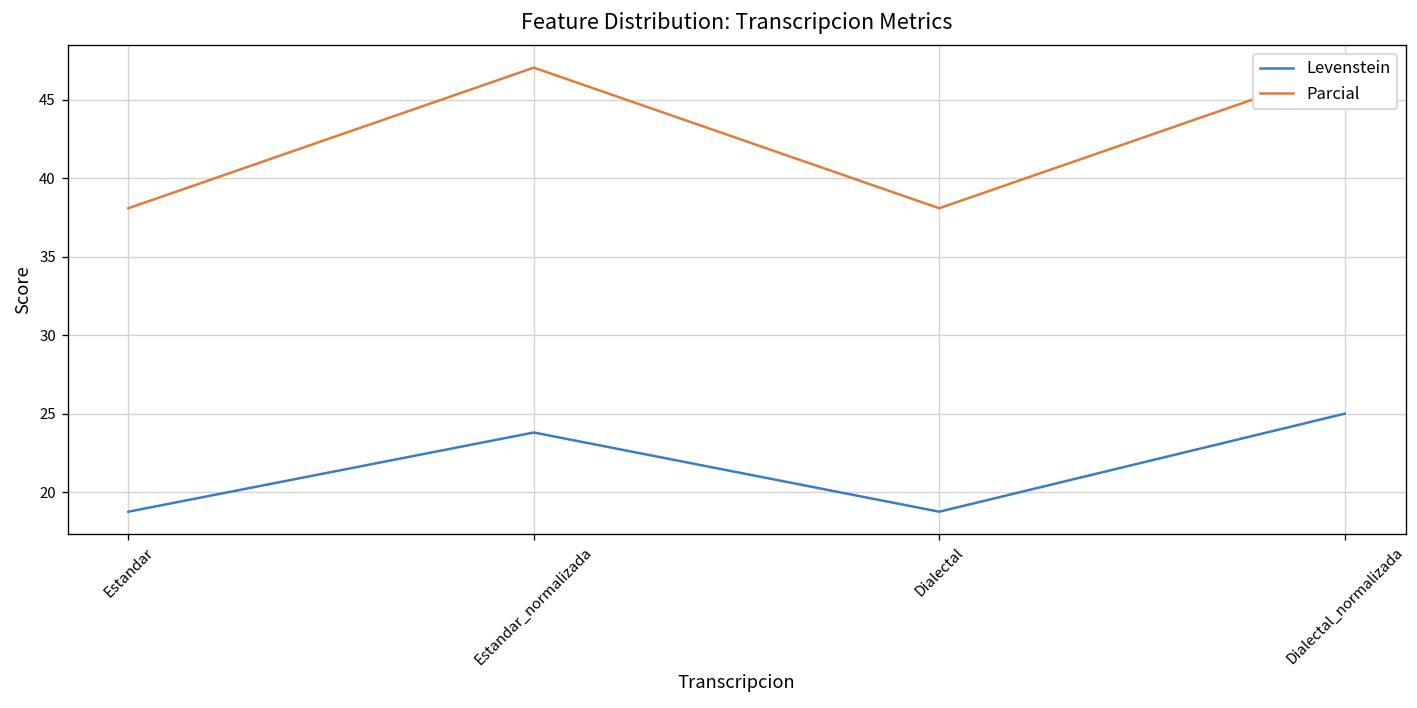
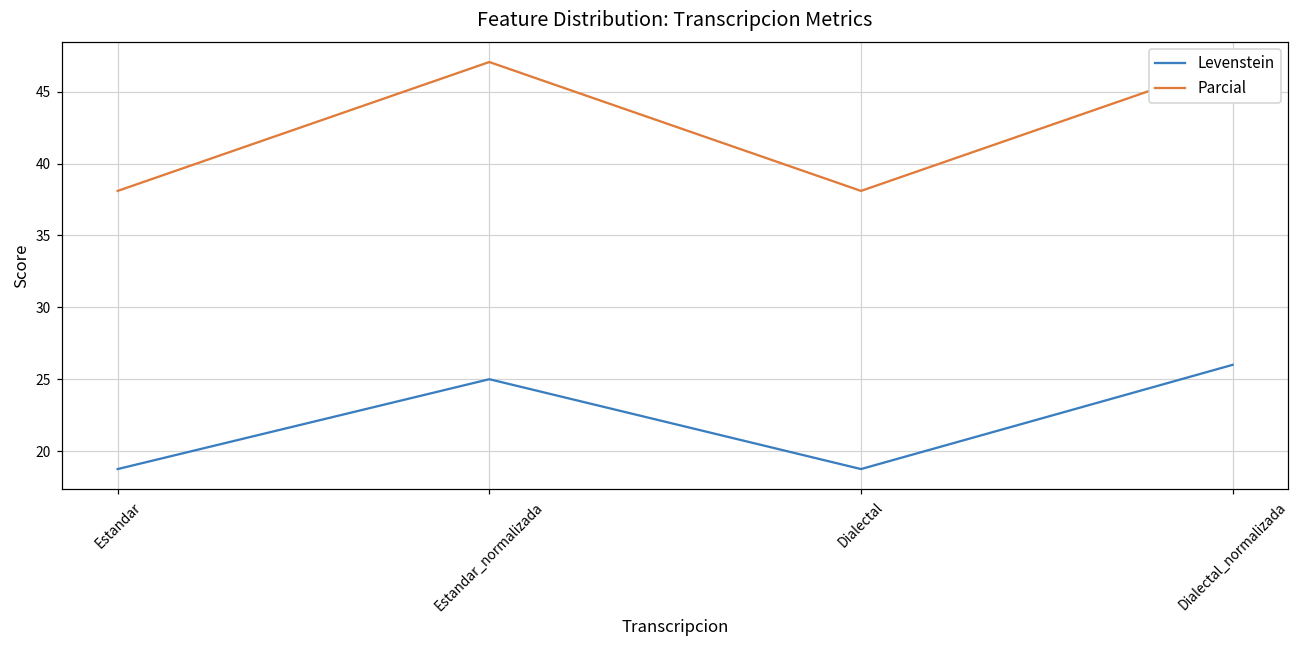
  {
    "Levenstein": {
      "Estandar": 18.8,
-     "Estandar_normalizada": 23.8,
+     "Estandar_normalizada": 25.0,
      "Dialectal": 18.8,
-     "Dialectal_normalizada": 25
+     "Dialectal_normalizada": 26
    },
    "Parcial": {
      "Estandar": 38.1,
      "Estandar_normalizada": 47.1,
      "Dialectal": 38.1
    }
  }
